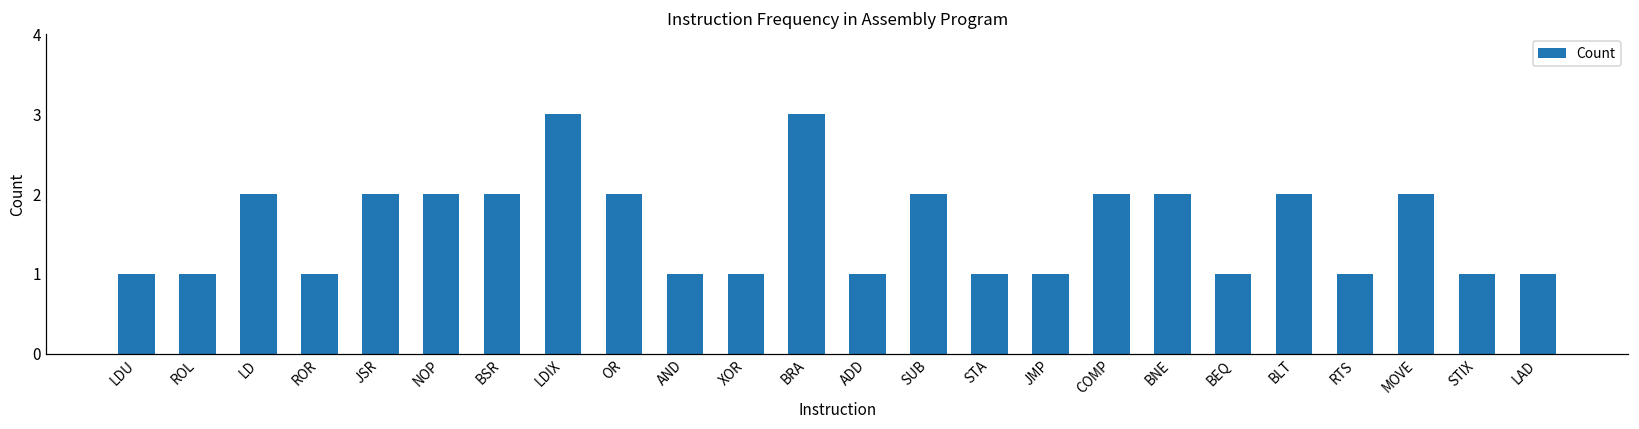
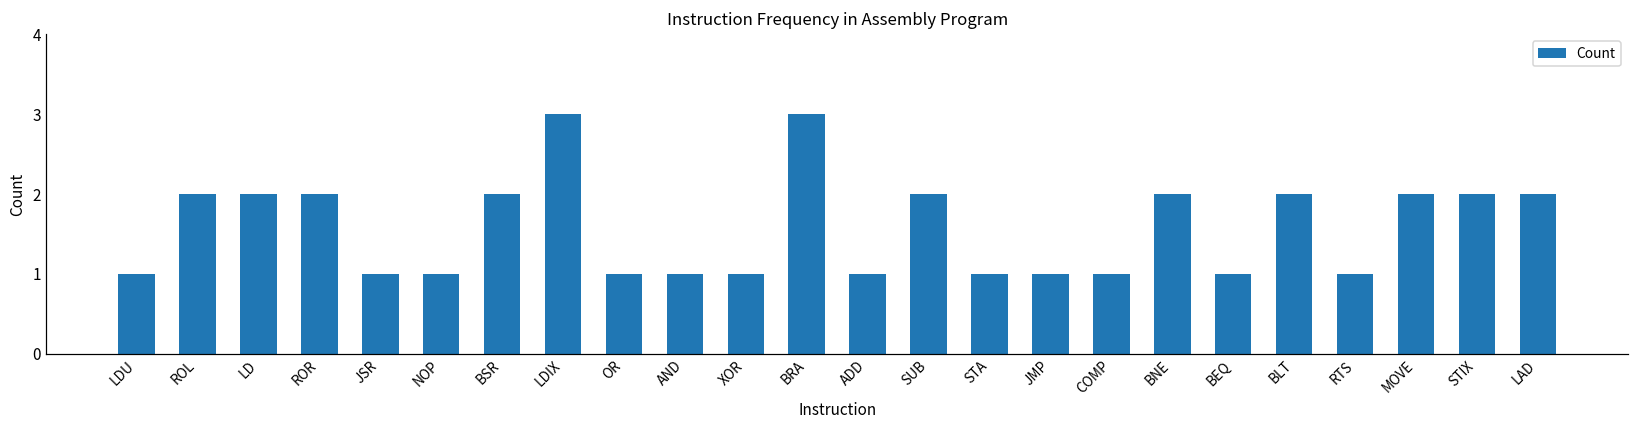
  {
    "LDU": 1,
-   "ROL": 1,
+   "ROL": 2,
    "LD": 2,
-   "ROR": 1,
-   "JSR": 2,
-   "NOP": 2,
+   "ROR": 2,
+   "JSR": 1,
+   "NOP": 1,
    "BSR": 2,
    "LDIX": 3,
-   "OR": 2,
+   "OR": 1,
    "AND": 1,
    "XOR": 1,
    "BRA": 3,
    "ADD": 1,
    "SUB": 2,
    "STA": 1,
    "JMP": 1,
-   "COMP": 2,
+   "COMP": 1,
    "BNE": 2,
    "BEQ": 1,
    "BLT": 2,
    "RTS": 1,
    "MOVE": 2,
-   "STIX": 1,
-   "LAD": 1
+   "STIX": 2,
+   "LAD": 2
  }
